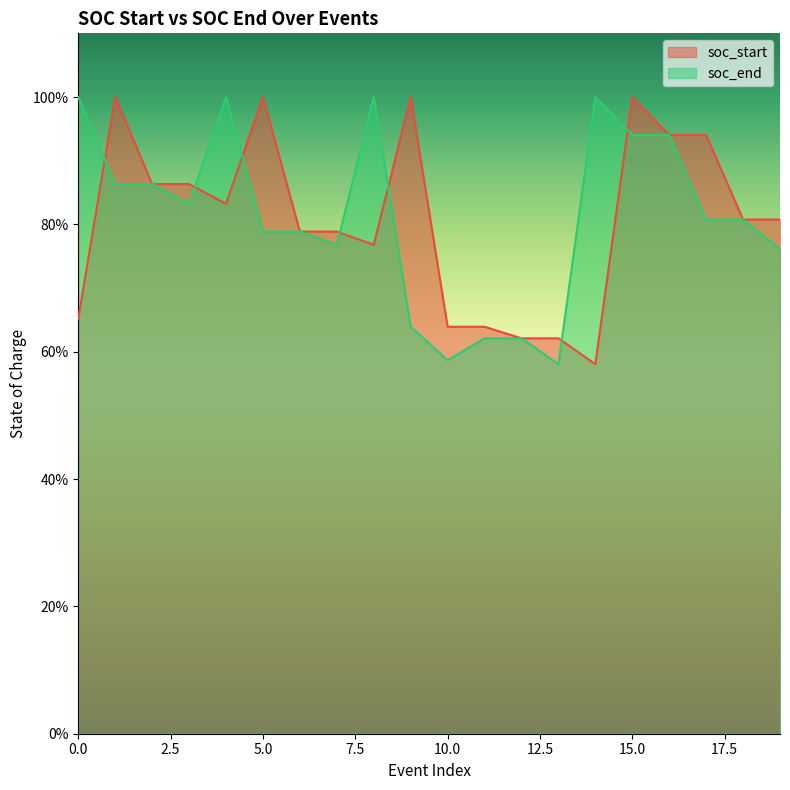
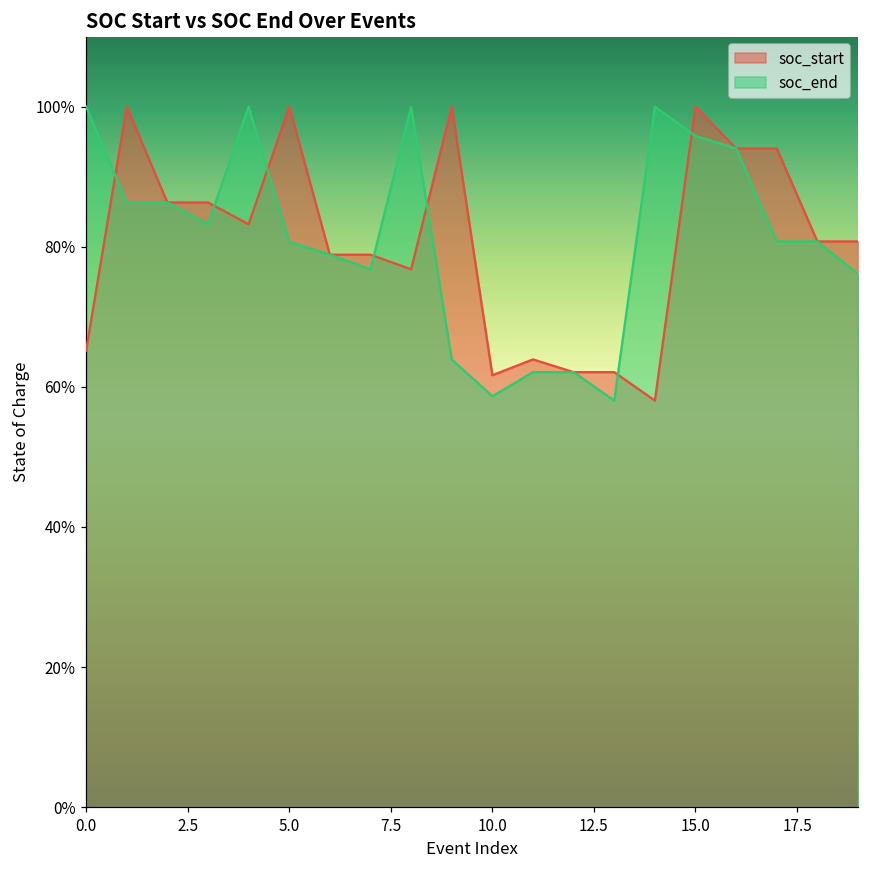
  {
    "soc_start": {
      "0.0": "65%",
      "5.0": "100%",
-     "10.0": "64%",
+     "10.0": "62%",
      "15.0": "100%"
    },
    "soc_end": {
      "0.0": "100%",
-     "5.0": "79%",
+     "5.0": "81%",
      "10.0": "59%",
-     "15.0": "94%"
+     "15.0": "96%"
    }
  }
